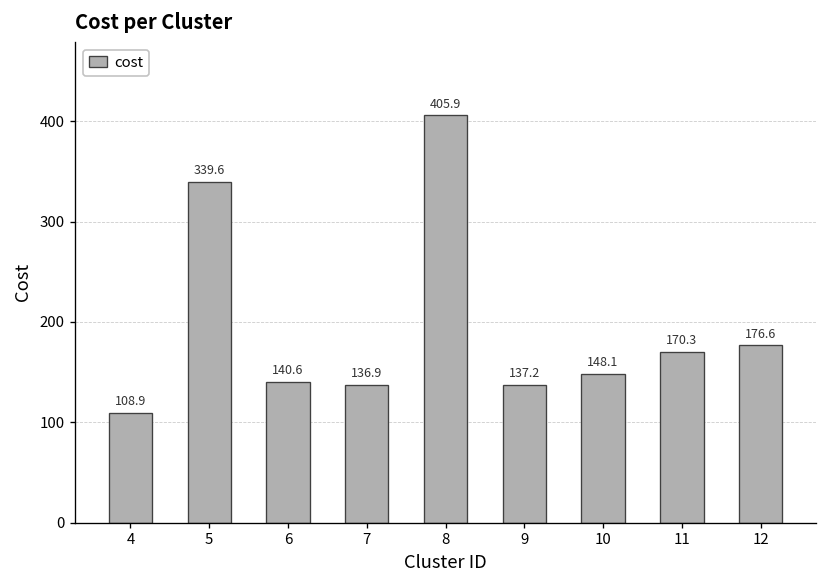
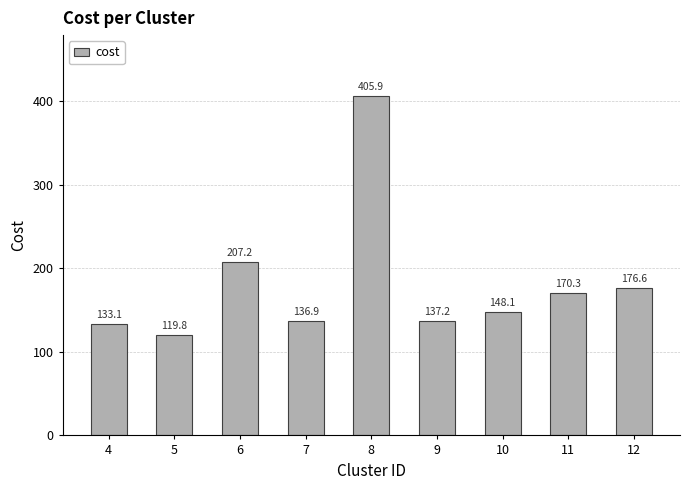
  {
-   "4": 108.9,
-   "5": 339.6,
-   "6": 140.6,
+   "4": 133.1,
+   "5": 119.8,
+   "6": 207.2,
    "7": 136.9,
    "8": 405.9,
    "9": 137.2,
    "10": 148.1,
    "11": 170.3,
    "12": 176.6
  }
